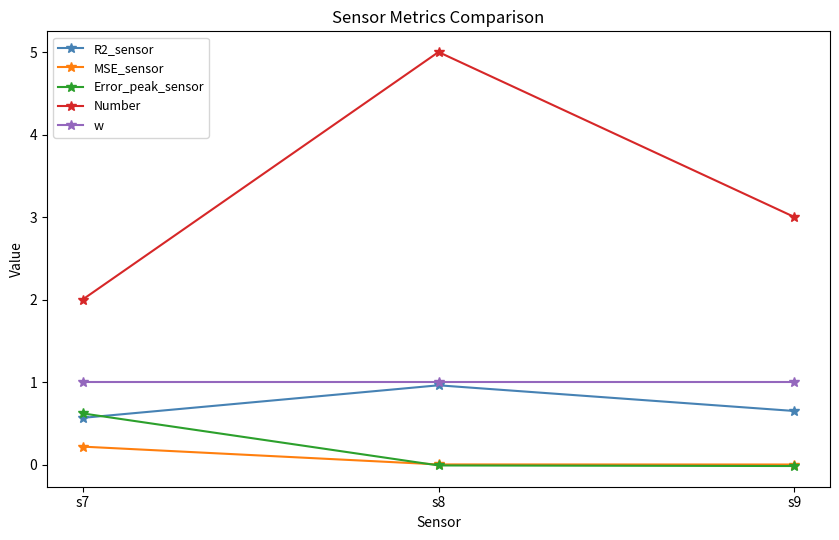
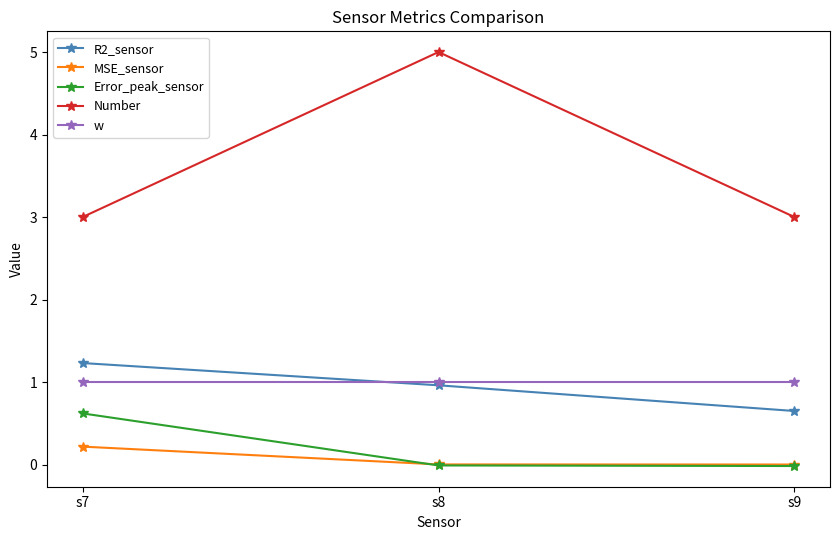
  {
    "R2_sensor": {
-     "s7": 0.6,
+     "s7": 1.2,
      "s8": 1.0,
      "s9": 0.6
    },
    "MSE_sensor": {
      "s7": 0.2
    },
    "Error_peak_sensor": {
      "s7": 0.6
    },
    "Number": {
-     "s7": 2,
+     "s7": 3,
      "s8": 5,
      "s9": 3
    },
    "w": {
      "s7": 1.0,
      "s8": 1.0,
      "s9": 1.0
    }
  }
